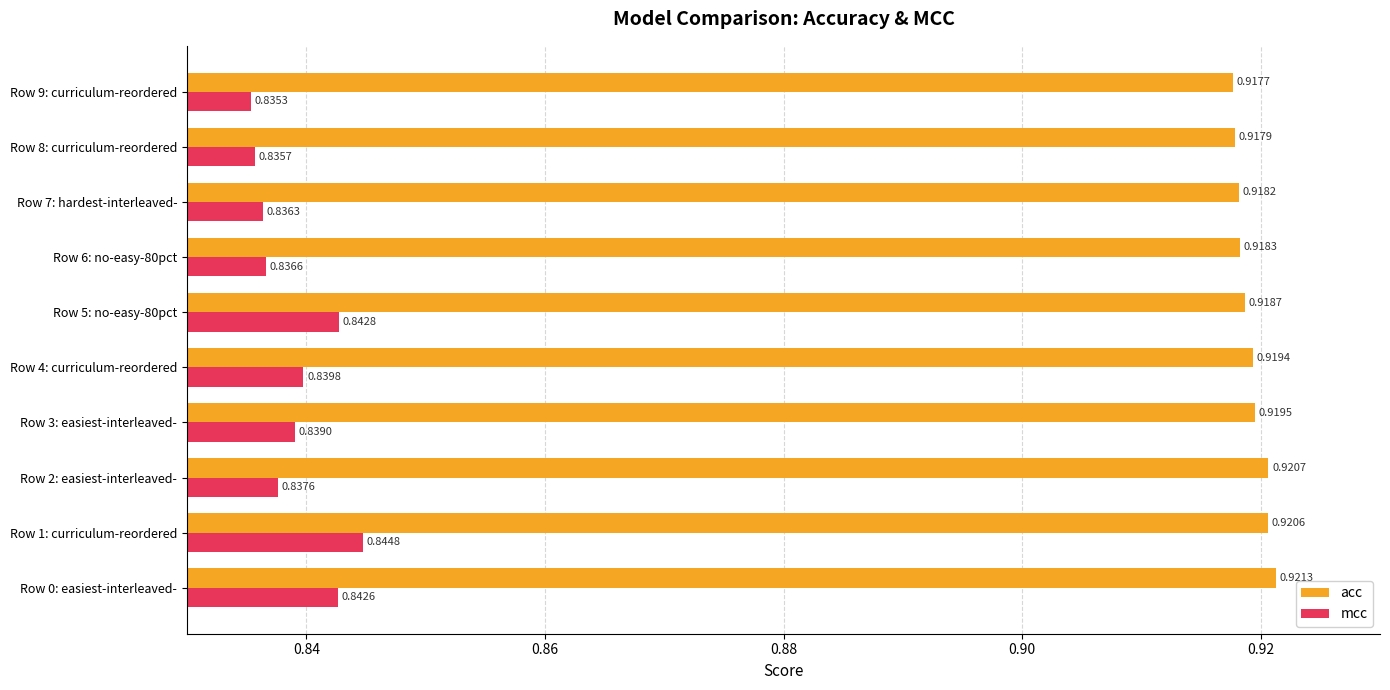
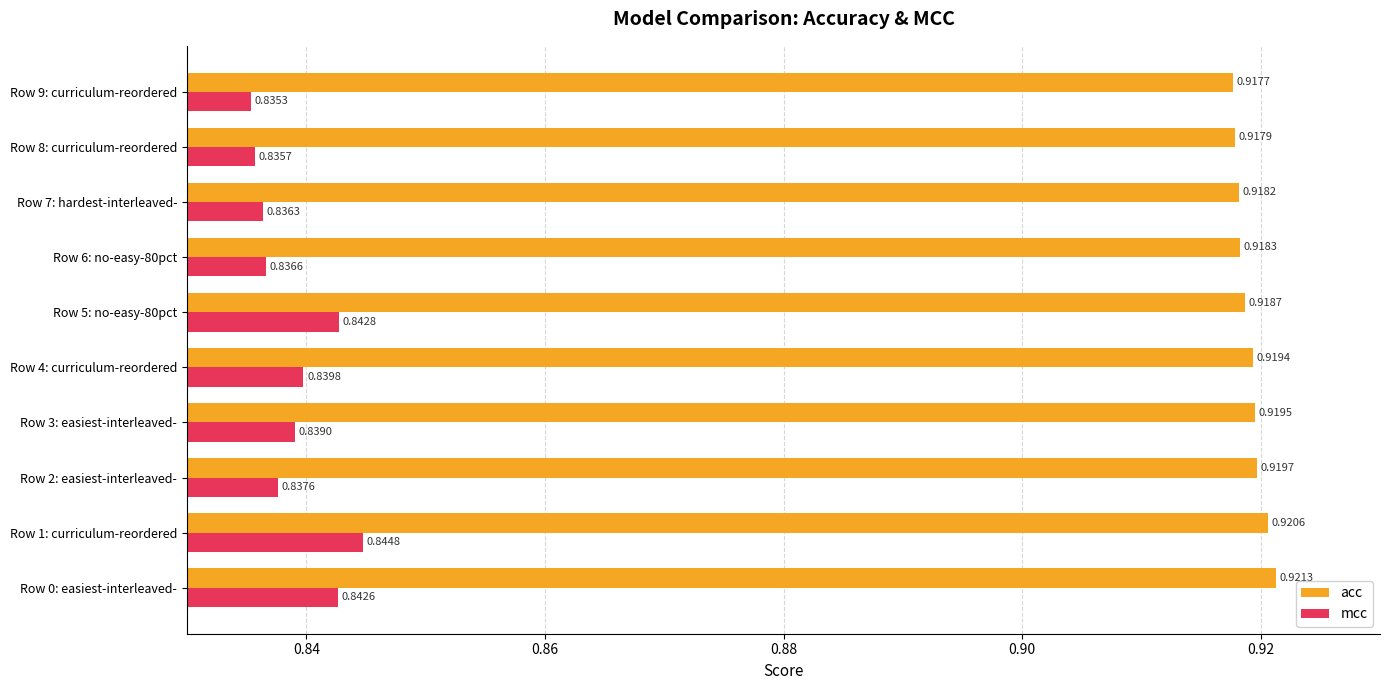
  {
    "acc": {
      "Row 9: curriculum-reordered": 0.9177,
      "Row 8: curriculum-reordered": 0.9179,
      "Row 7: hardest-interleaved-": 0.9182,
      "Row 6: no-easy-80pct": 0.9183,
      "Row 5: no-easy-80pct": 0.9187,
      "Row 4: curriculum-reordered": 0.9194,
      "Row 3: easiest-interleaved-": 0.9195,
-     "Row 2: easiest-interleaved-": 0.9207,
+     "Row 2: easiest-interleaved-": 0.9197,
      "Row 1: curriculum-reordered": 0.9206
    },
    "mcc": {
      "Row 9: curriculum-reordered": 0.8353,
      "Row 8: curriculum-reordered": 0.8357,
      "Row 7: hardest-interleaved-": 0.8363,
      "Row 6: no-easy-80pct": 0.8366,
      "Row 5: no-easy-80pct": 0.8428,
      "Row 4: curriculum-reordered": 0.8398,
      "Row 3: easiest-interleaved-": 0.8390,
      "Row 2: easiest-interleaved-": 0.8376,
      "Row 1: curriculum-reordered": 0.8448,
      "Row 0: easiest-interleaved-": 0.8426
    }
  }
